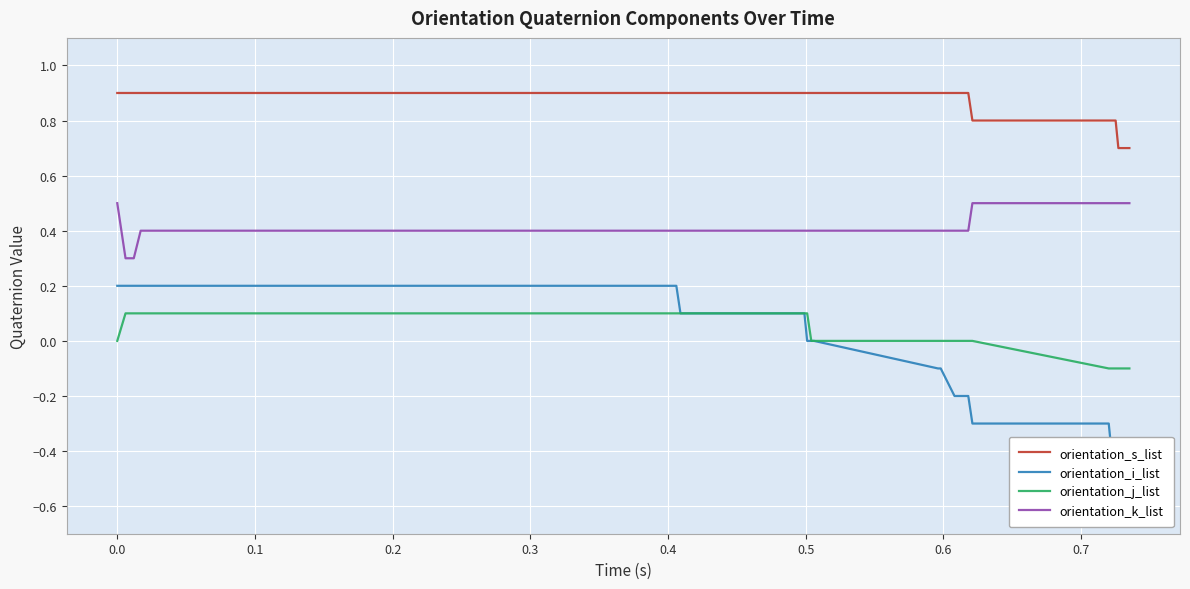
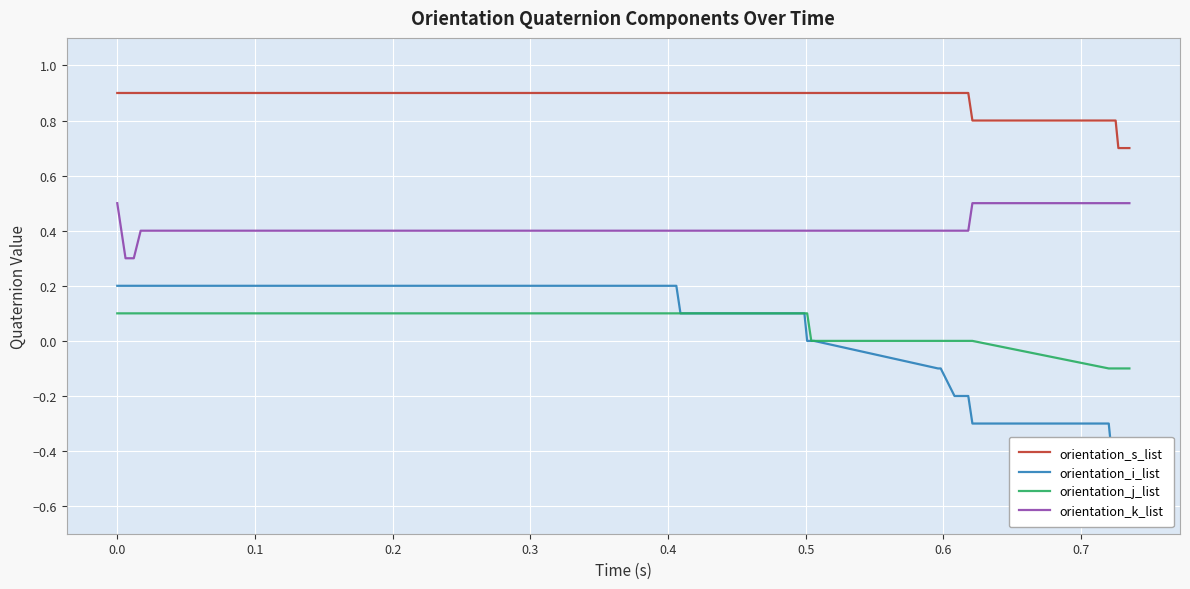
  {
    "orientation_s_list": {
      "0.0": 0.9
    },
    "orientation_i_list": {
      "0.0": 0.2
    },
    "orientation_j_list": {
-     "0.0": 0.0
+     "0.0": 0.1
    },
    "orientation_k_list": {
      "0.0": 0.5
    }
  }
